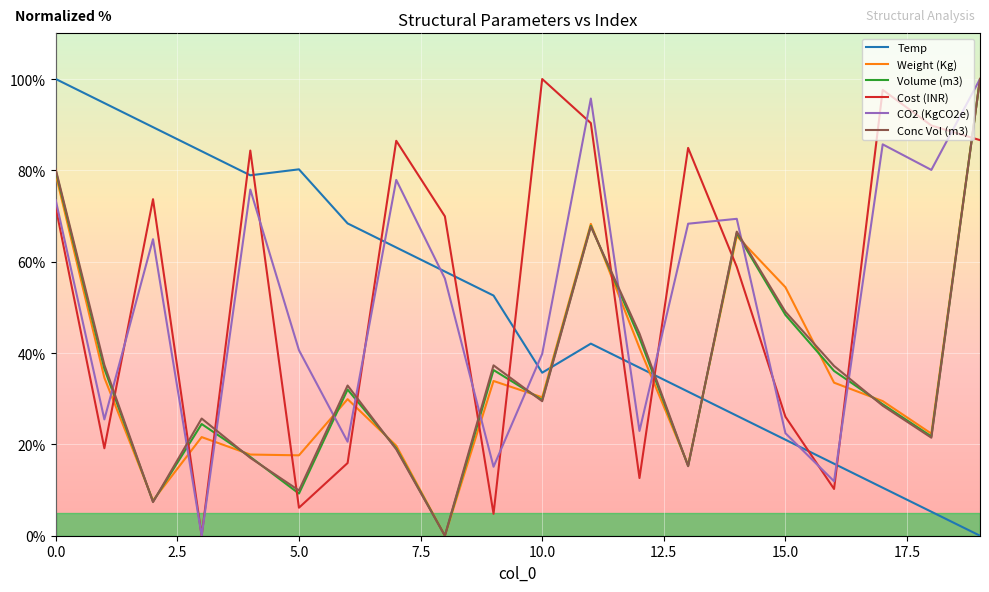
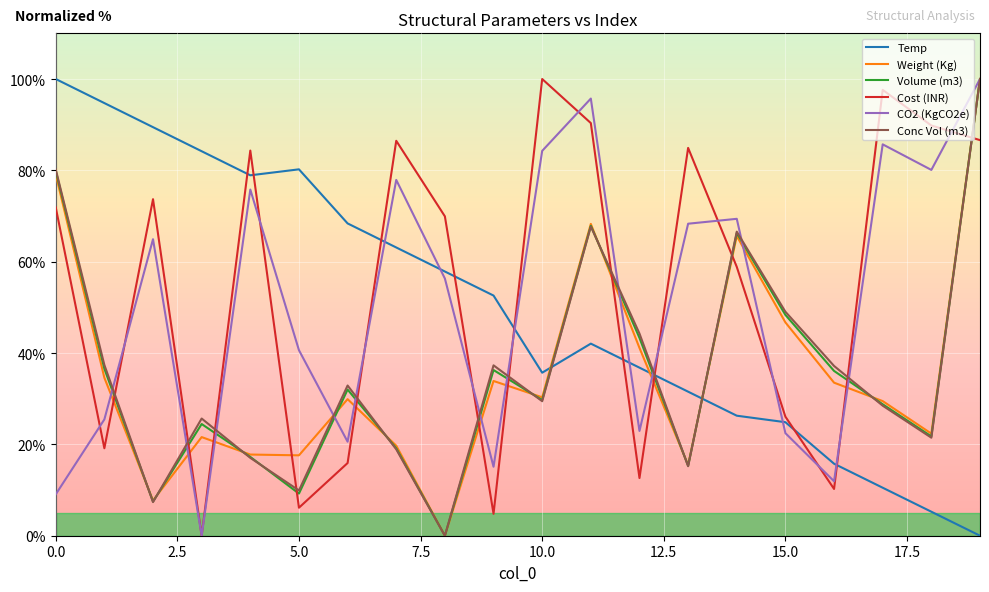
  {
    "Temp": {
      "0.0": "100%",
      "5.0": "80%",
      "10.0": "36%",
-     "15.0": "21%"
+     "15.0": "25%"
    },
    "Weight (Kg)": {
      "0.0": "79%",
      "5.0": "18%",
      "10.0": "30%",
-     "15.0": "54%"
+     "15.0": "47%"
    },
    "Volume (m3)": {
      "5.0": "9%",
      "15.0": "48%"
    },
    "Cost (INR)": {
      "0.0": "72%",
      "5.0": "6%",
      "10.0": "100%",
      "15.0": "26%"
    },
    "CO2 (KgCO2e)": {
-     "0.0": "73%",
+     "0.0": "9%",
      "5.0": "41%",
-     "10.0": "40%",
+     "10.0": "84%",
      "15.0": "22%"
    },
    "Conc Vol (m3)": {
      "5.0": "10%",
      "15.0": "49%"
    }
  }
